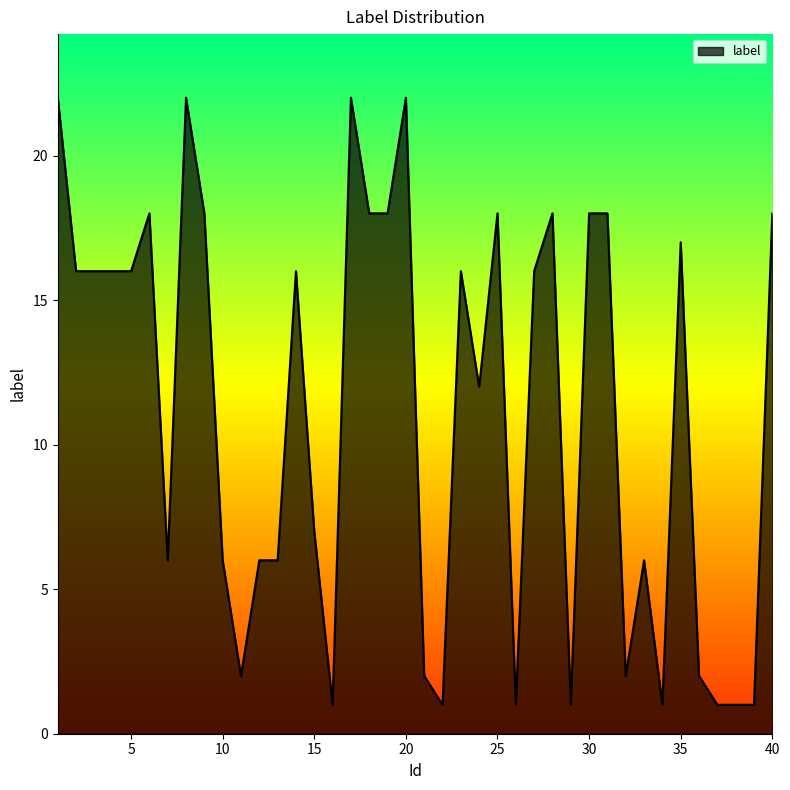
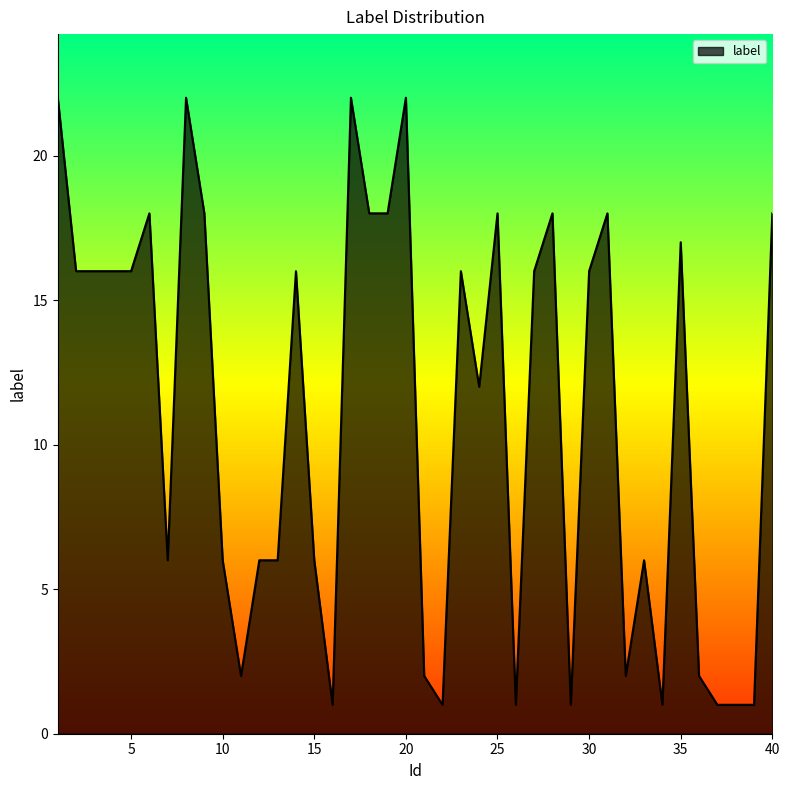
  {
    "5": 16,
    "10": 6,
-   "15": 7,
+   "15": 6,
    "20": 22,
    "25": 18,
-   "30": 18,
+   "30": 16,
    "35": 17,
    "40": 18
  }
